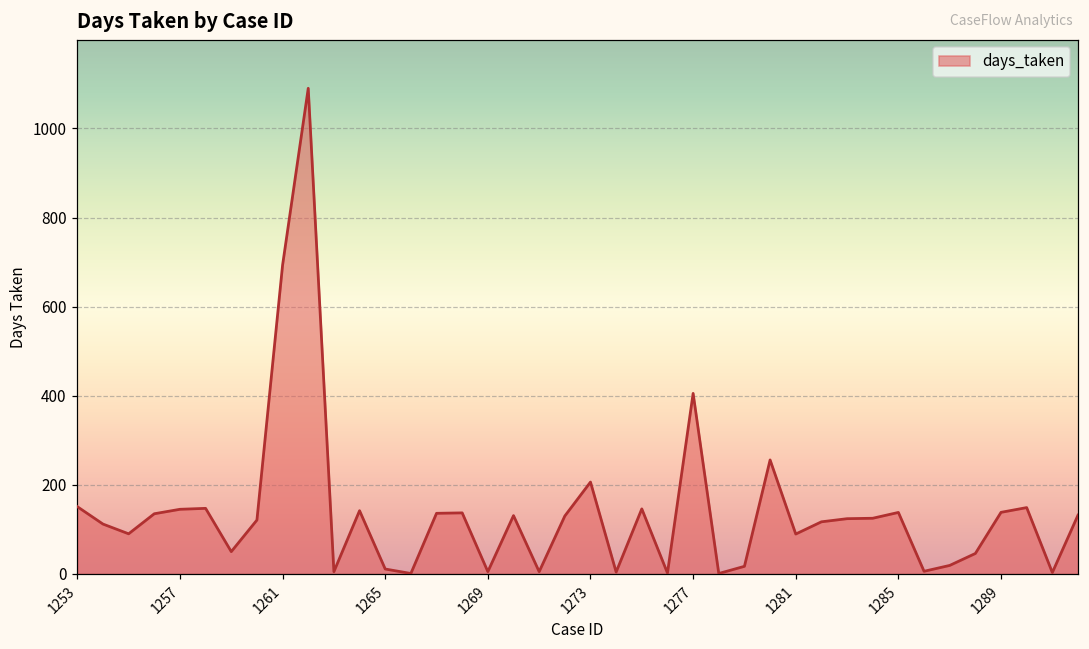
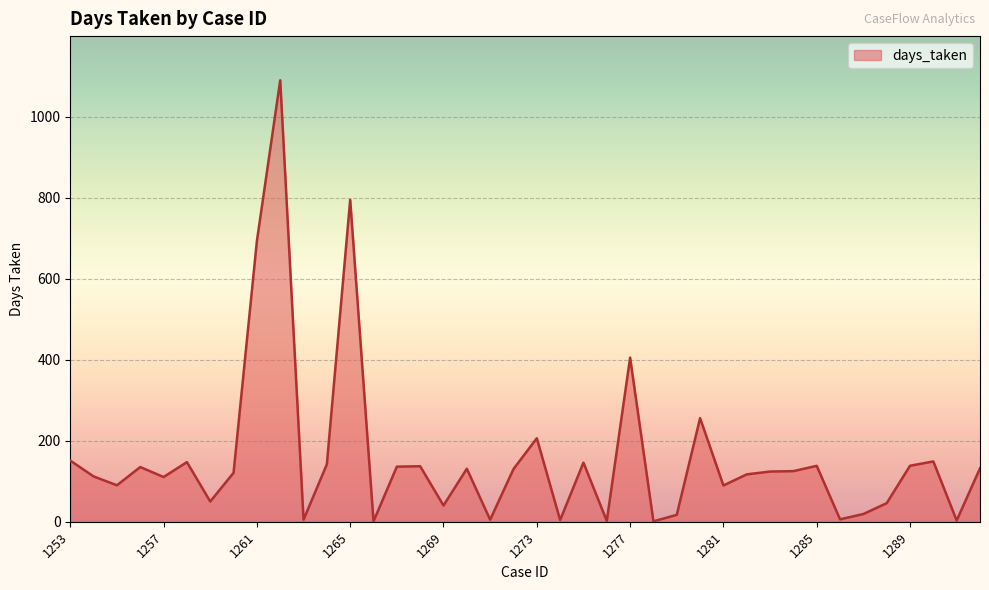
  {
    "1253": 150,
-   "1257": 150,
+   "1257": 110,
    "1261": 690,
-   "1265": 10,
-   "1269": 10,
+   "1265": 790,
+   "1269": 40,
    "1273": 210,
    "1277": 410,
    "1281": 90,
    "1285": 140,
    "1289": 140
  }
